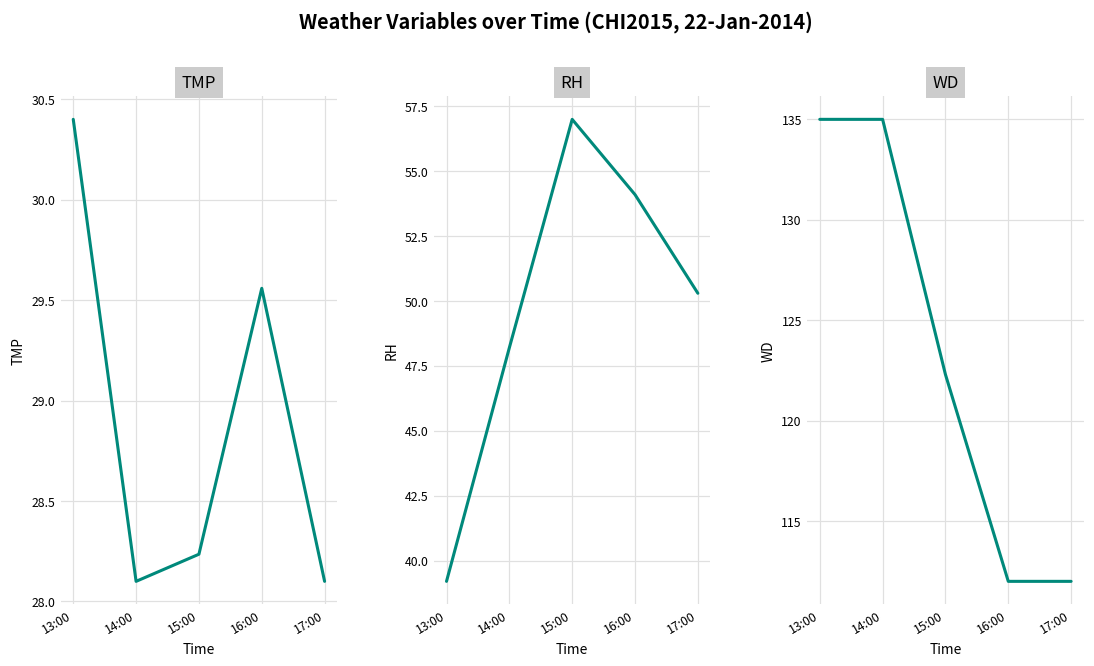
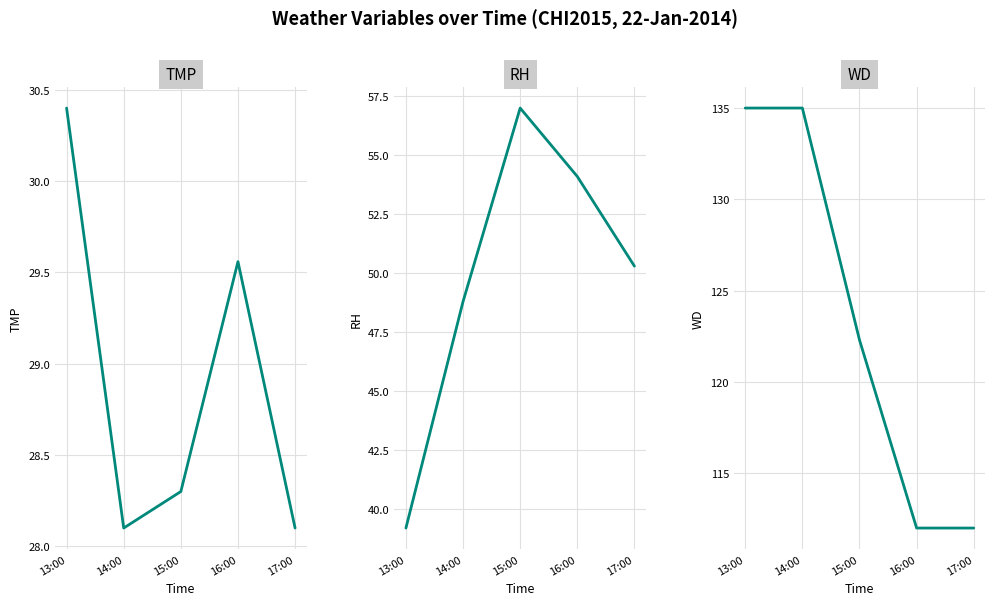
  {
    "TMP": {
      "13:00": 30.40,
      "14:00": 28.10,
-     "15:00": 28.24,
+     "15:00": 28.30,
      "16:00": 29.56,
      "17:00": 28.10
    },
    "RH": {
      "13:00": 39.2,
-     "14:00": 48.2,
+     "14:00": 48.8,
      "15:00": 57.0,
      "16:00": 54.1,
      "17:00": 50.3
    },
    "WD": {
      "13:00": 135.0,
      "14:00": 135.0,
      "15:00": 122.3,
      "16:00": 112.0,
      "17:00": 112.0
    }
  }
